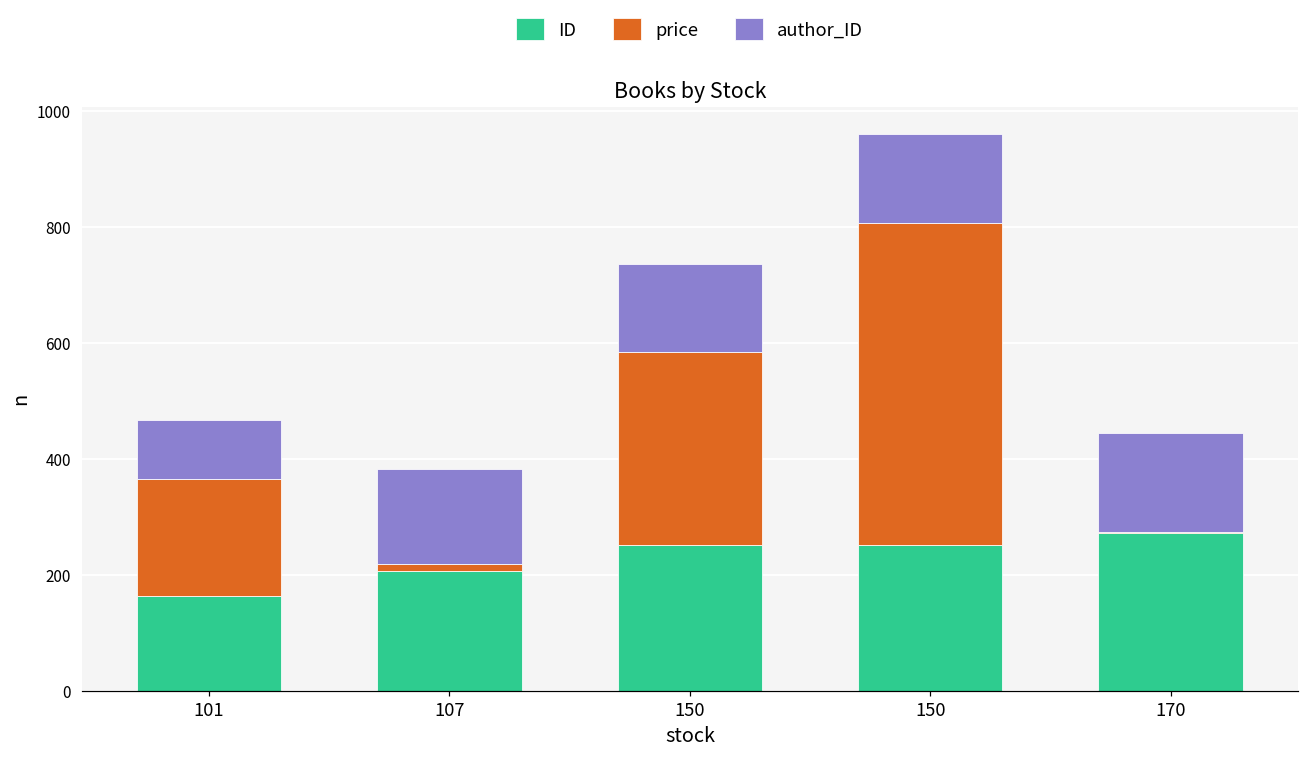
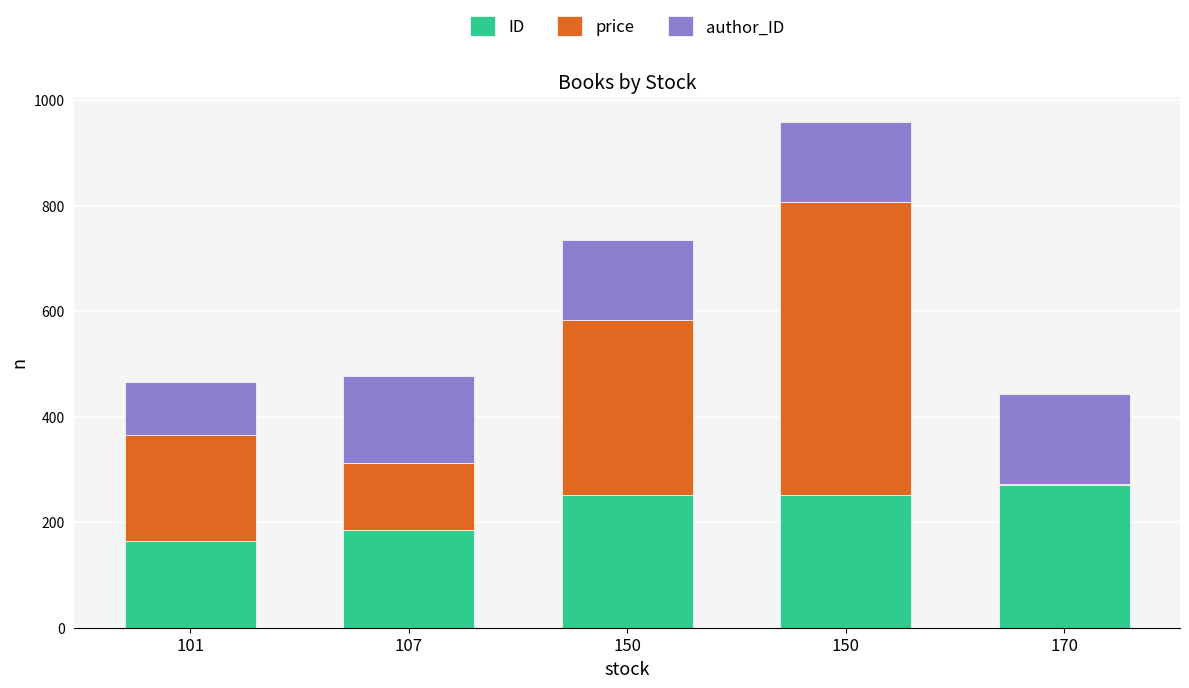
  {
    "ID": {
      "101": 160,
-     "107": 210,
+     "107": 190,
      "170": 270
    },
    "price": {
      "101": 200,
-     "107": 10
+     "107": 130
    },
    "author_ID": {
      "101": 100,
      "107": 160,
      "170": 170
    }
  }
